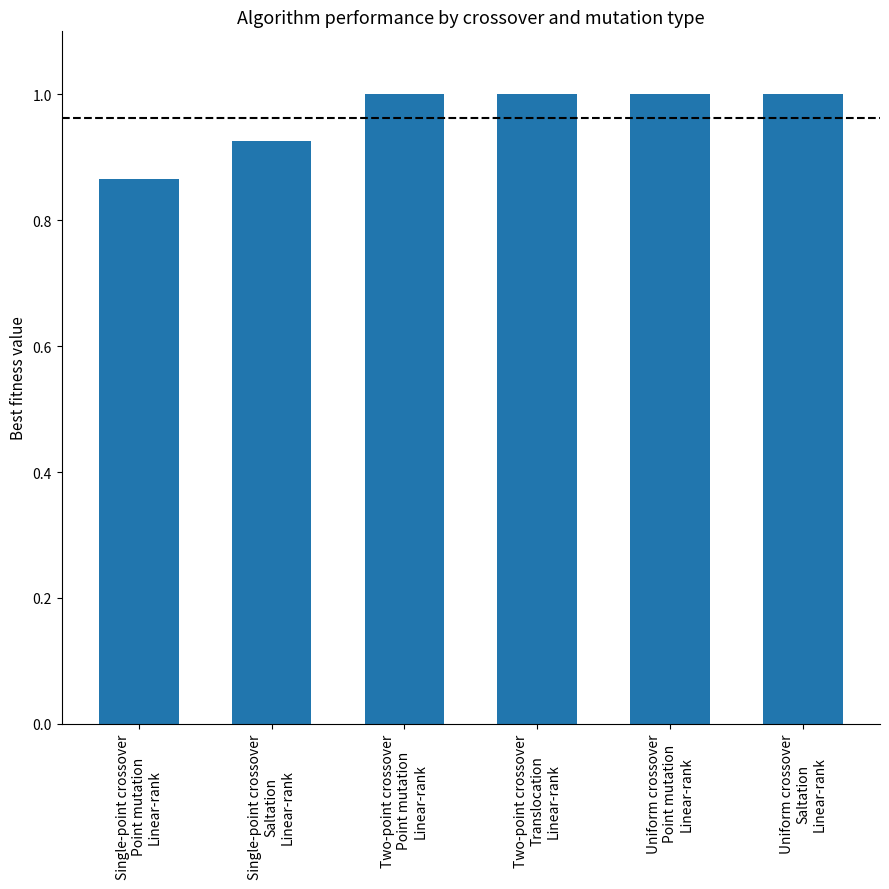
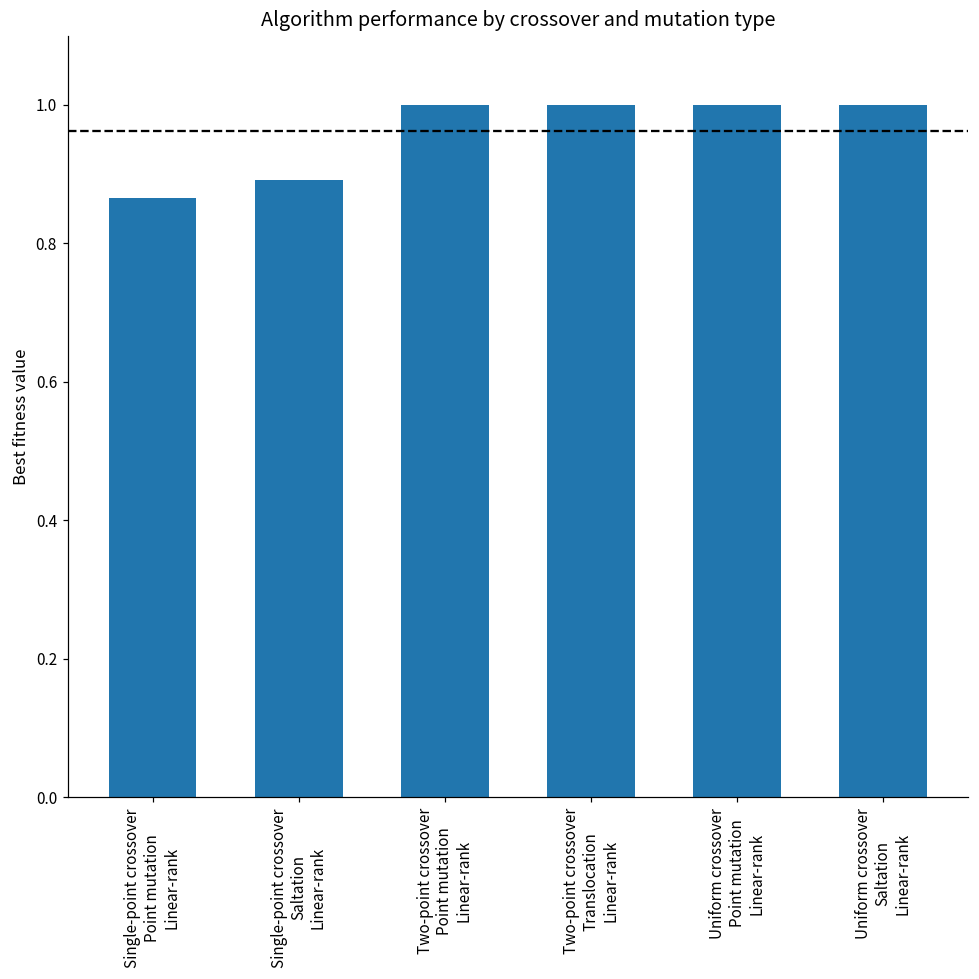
  {
    "Single-point crossover Point mutation Linear-rank": 0.86,
-   "Single-point crossover Saltation Linear-rank": 0.93,
+   "Single-point crossover Saltation Linear-rank": 0.89,
    "Two-point crossover Point mutation Linear-rank": 1.00,
    "Two-point crossover Translocation Linear-rank": 1.00,
    "Uniform crossover Point mutation Linear-rank": 1.00,
    "Uniform crossover Saltation Linear-rank": 1.00
  }
